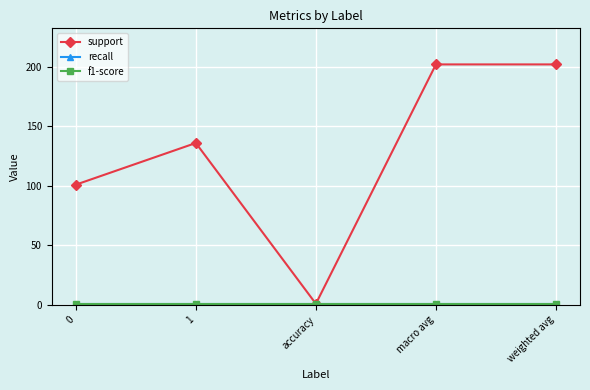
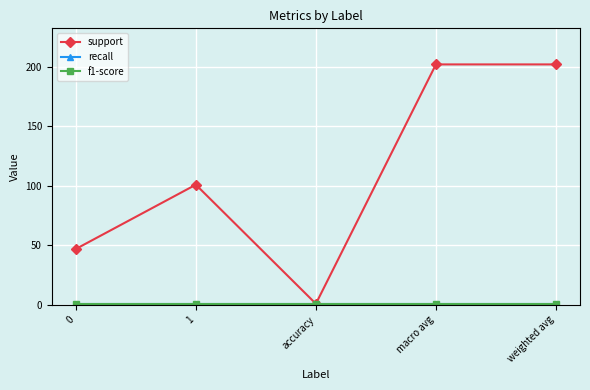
  {
    "support": {
-     "0": 101,
-     "1": 136,
+     "0": 47,
+     "1": 101,
      "macro avg": 202,
      "weighted avg": 202
    },
    "f1-score": {
      "0": 1,
      "1": 1,
      "macro avg": 1,
      "weighted avg": 1
    }
  }
